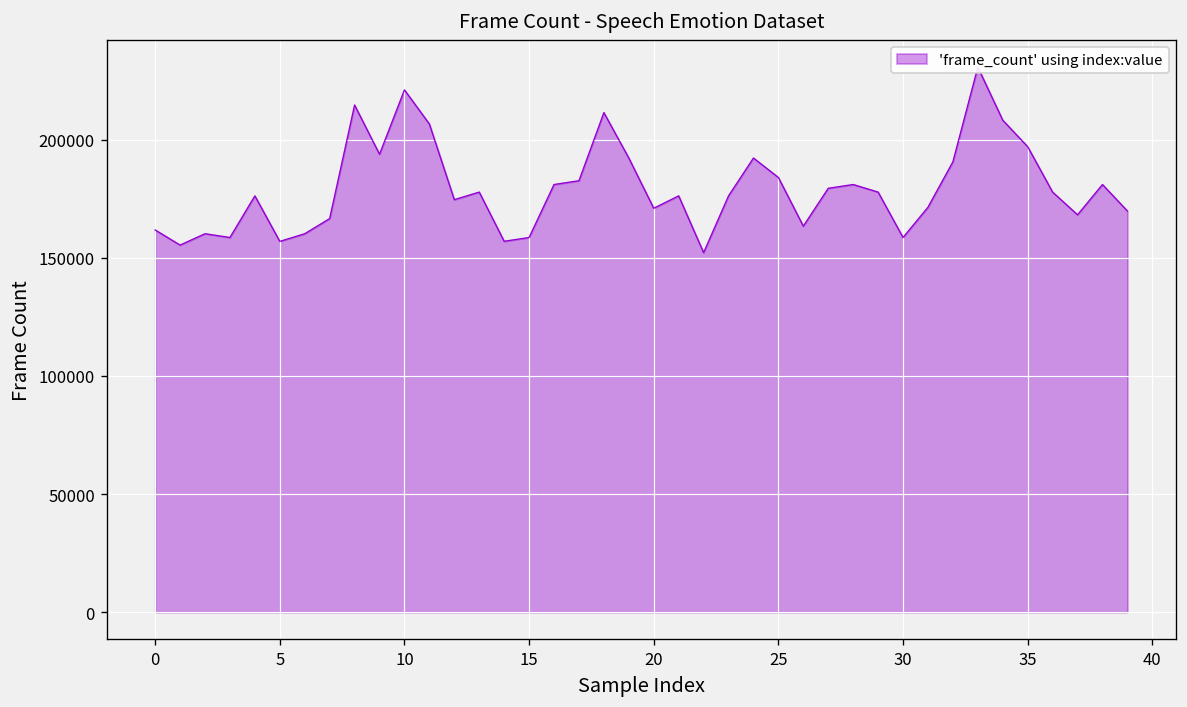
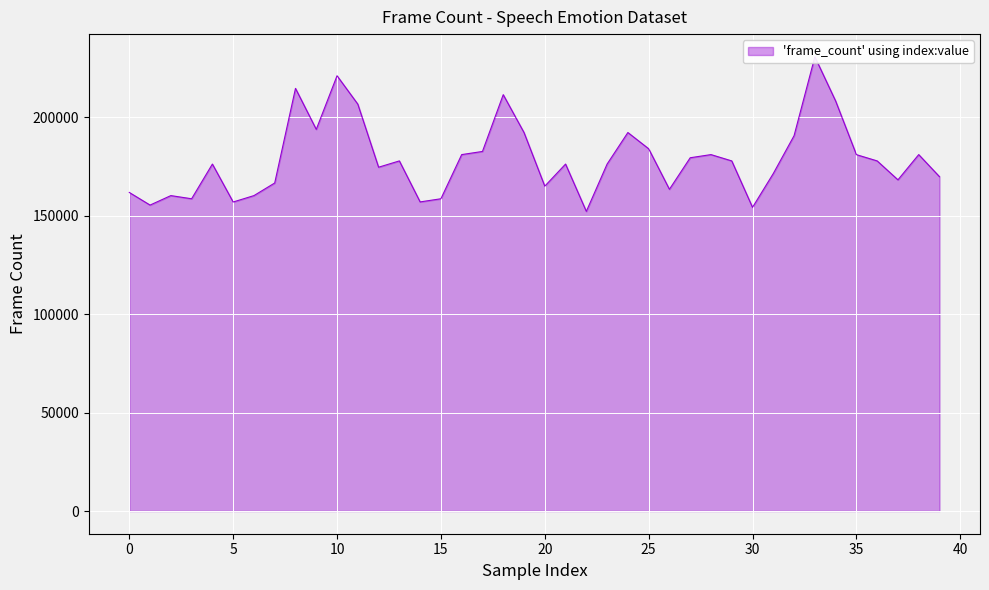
  {
    "0": 162000,
    "5": 157000,
    "10": 221000,
    "15": 159000,
-   "20": 171000,
+   "20": 165000,
    "25": 184000,
-   "30": 159000,
-   "35": 197000
+   "30": 154000,
+   "35": 181000
  }
